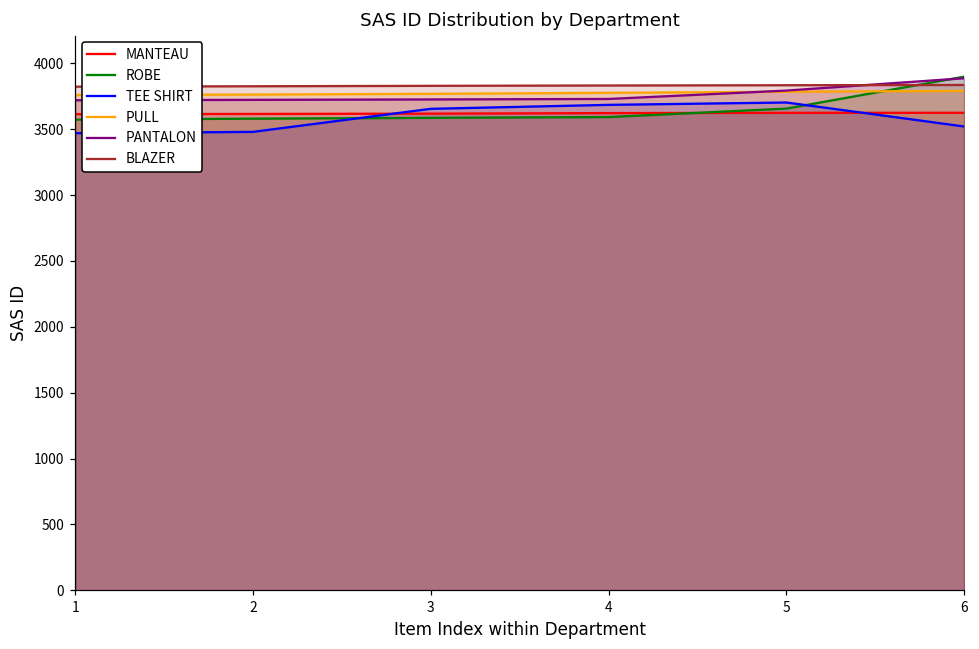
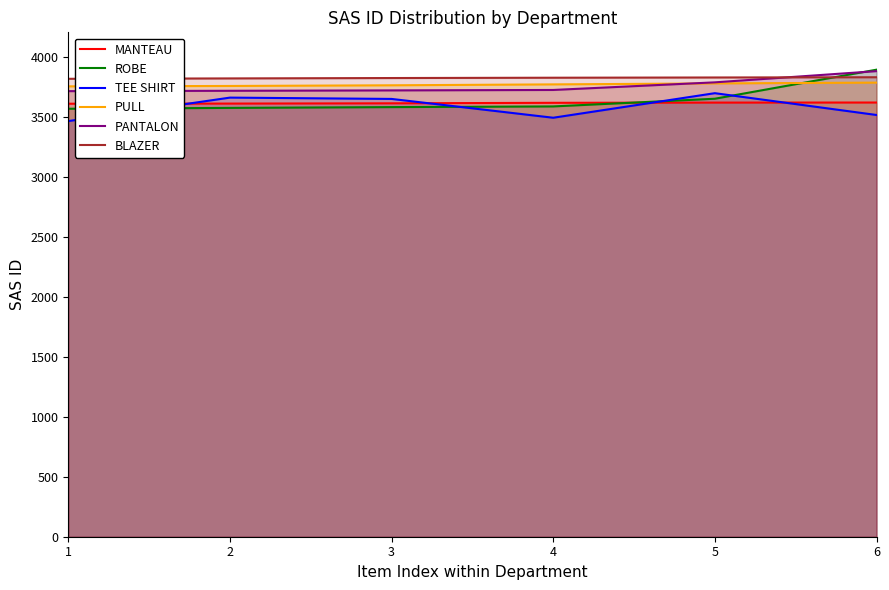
  {
    "MANTEAU": {
      "1": 3610,
      "2": 3620,
      "3": 3620,
      "4": 3620,
      "5": 3620,
      "6": 3620
    },
    "ROBE": {
      "1": 3570,
      "2": 3580,
      "3": 3590,
      "4": 3590,
      "5": 3660
    },
    "TEE SHIRT": {
      "1": 3470,
-     "2": 3480,
+     "2": 3670,
      "3": 3650,
-     "4": 3680,
+     "4": 3500,
      "5": 3700,
      "6": 3520
    },
    "PULL": {
      "1": 3760,
      "2": 3760,
      "3": 3770,
      "4": 3780,
      "6": 3790
    },
    "PANTALON": {
      "1": 3720,
      "2": 3720,
      "3": 3730,
      "4": 3730
    },
    "BLAZER": {
      "1": 3820,
      "2": 3830,
      "3": 3830,
      "4": 3830,
      "5": 3830,
      "6": 3840
    }
  }
